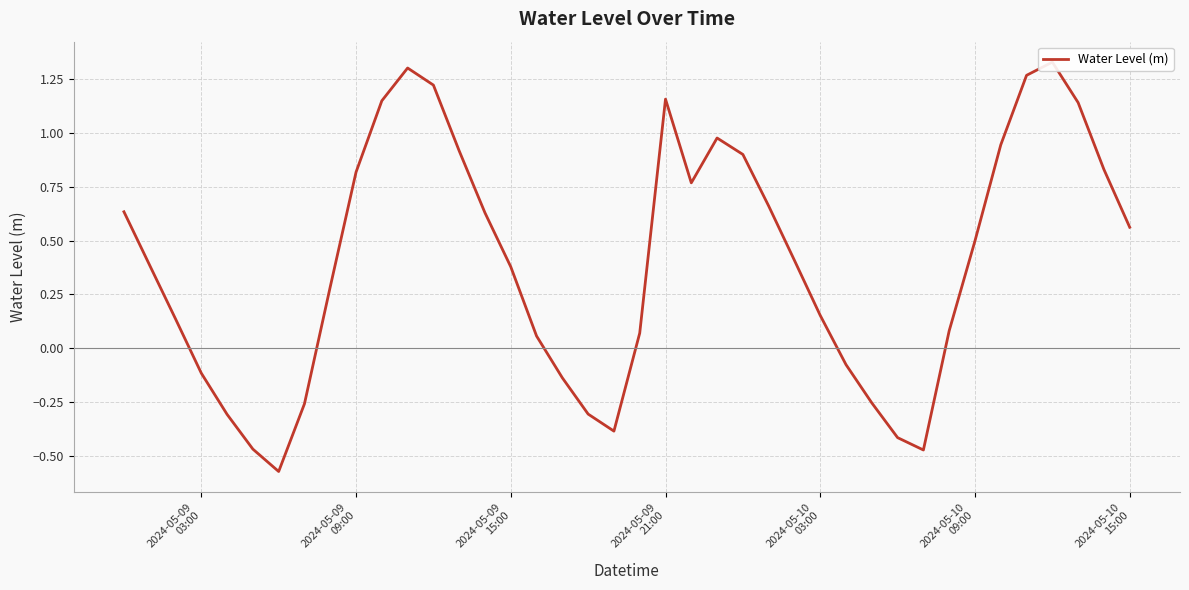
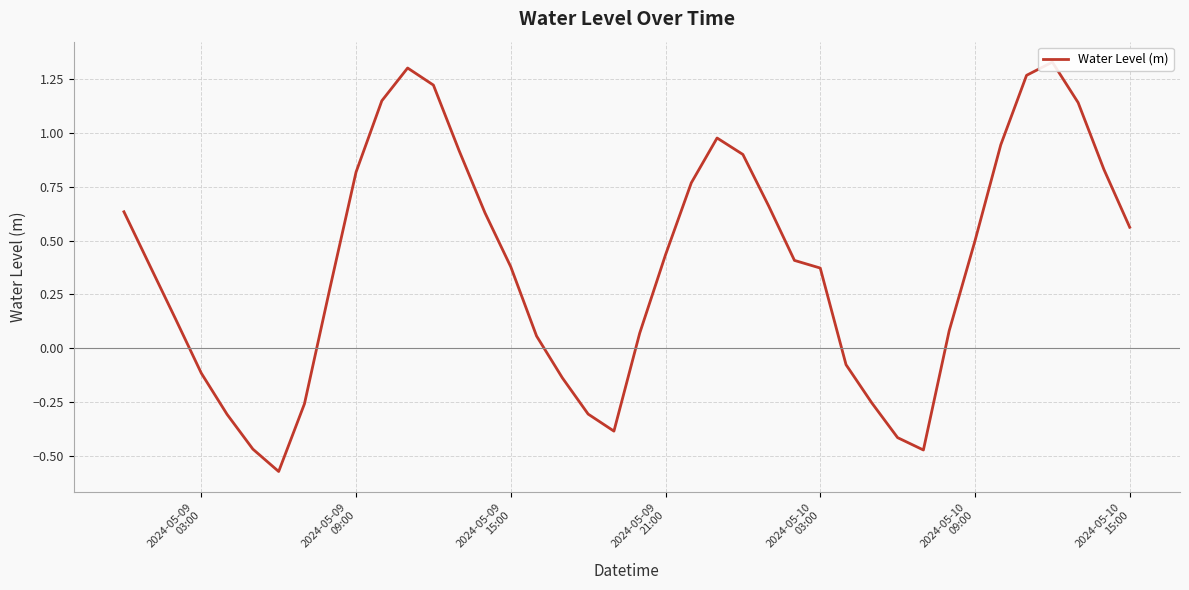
  {
    "2024-05-09 03:00": -0.12,
    "2024-05-09 09:00": 0.82,
    "2024-05-09 15:00": 0.38,
-   "2024-05-09 21:00": 1.16,
-   "2024-05-10 03:00": 0.15,
+   "2024-05-09 21:00": 0.43,
+   "2024-05-10 03:00": 0.37,
    "2024-05-10 09:00": 0.50,
    "2024-05-10 15:00": 0.56
  }
